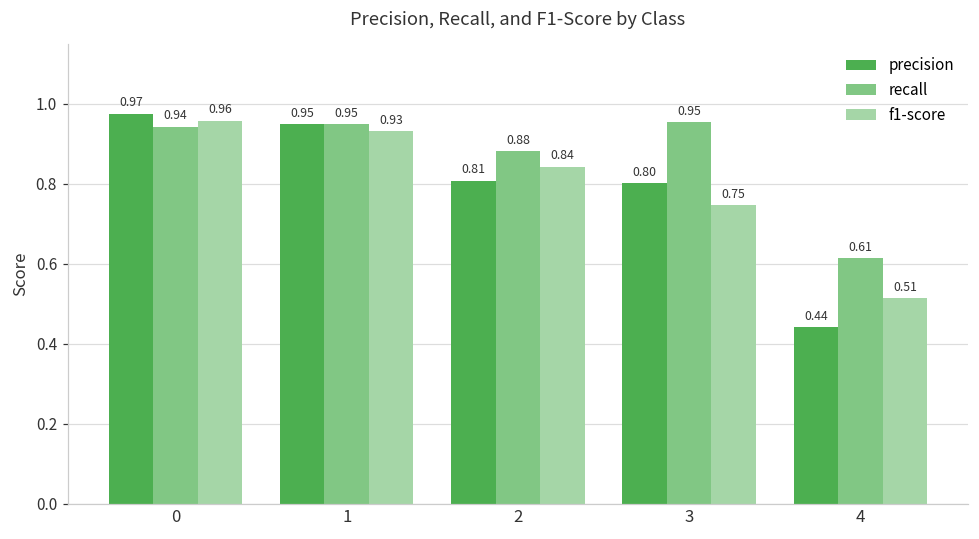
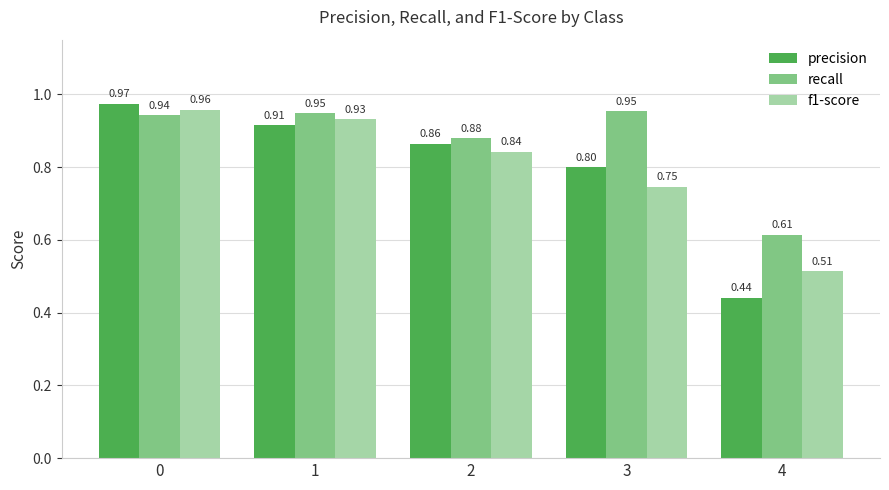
  {
    "precision": {
      "0": 0.97,
-     "1": 0.95,
-     "2": 0.81,
+     "1": 0.91,
+     "2": 0.86,
      "3": 0.80,
      "4": 0.44
    }
  }
